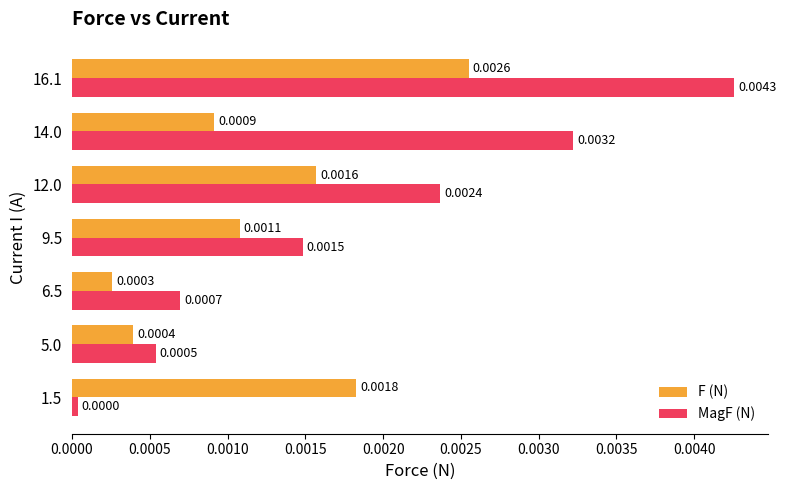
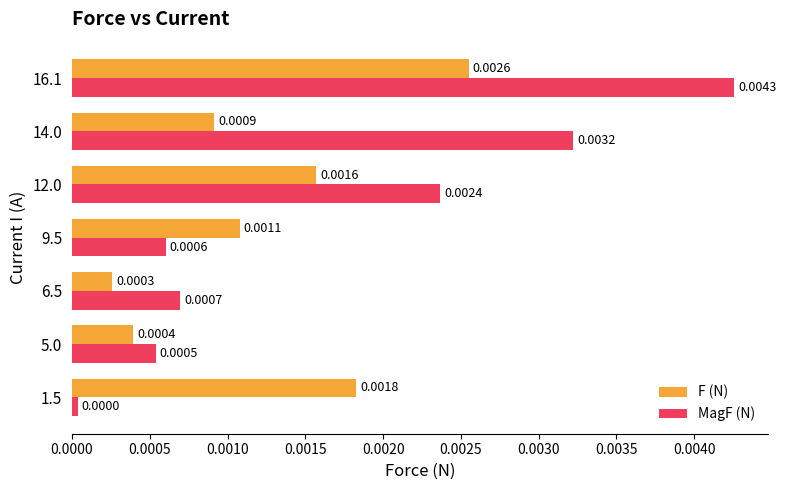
  {
    "F (N)": {
      "16.1": 0.0026,
      "14.0": 0.0009,
      "12.0": 0.0016,
      "9.5": 0.0011,
      "6.5": 0.0003,
      "5.0": 0.0004,
      "1.5": 0.0018
    },
    "MagF (N)": {
      "16.1": 0.0043,
      "14.0": 0.0032,
      "12.0": 0.0024,
-     "9.5": 0.0015,
+     "9.5": 0.0006,
      "6.5": 0.0007,
      "5.0": 0.0005,
      "1.5": 0.0000
    }
  }
